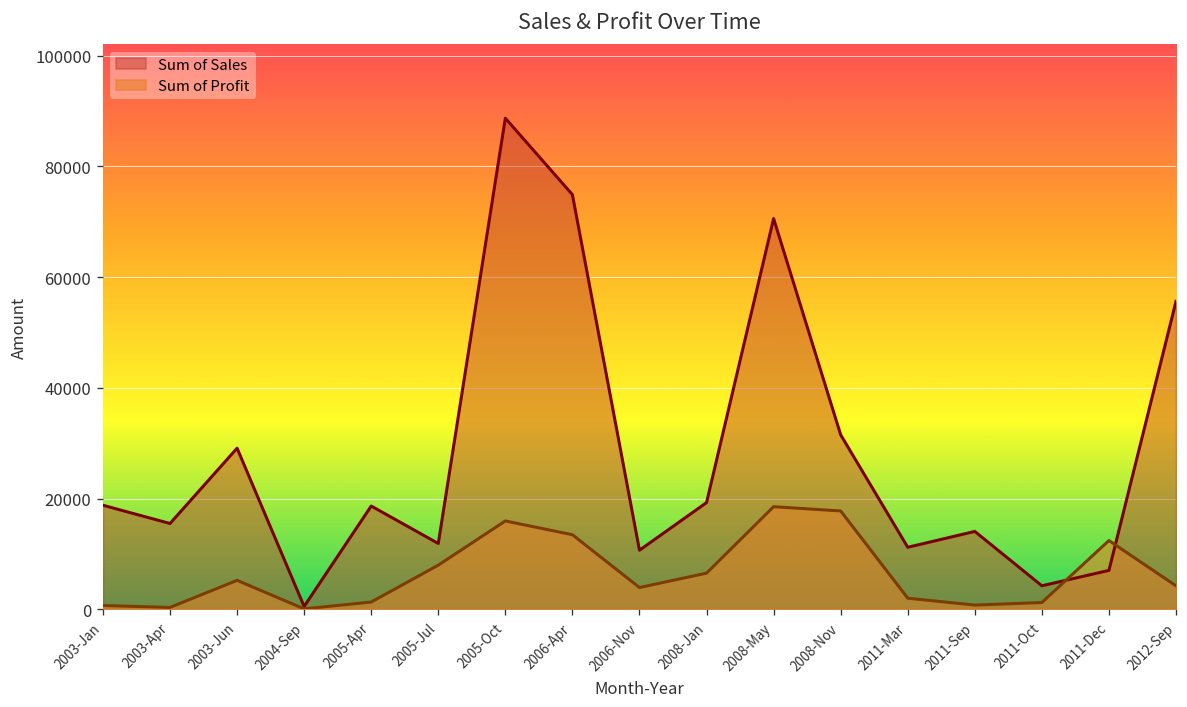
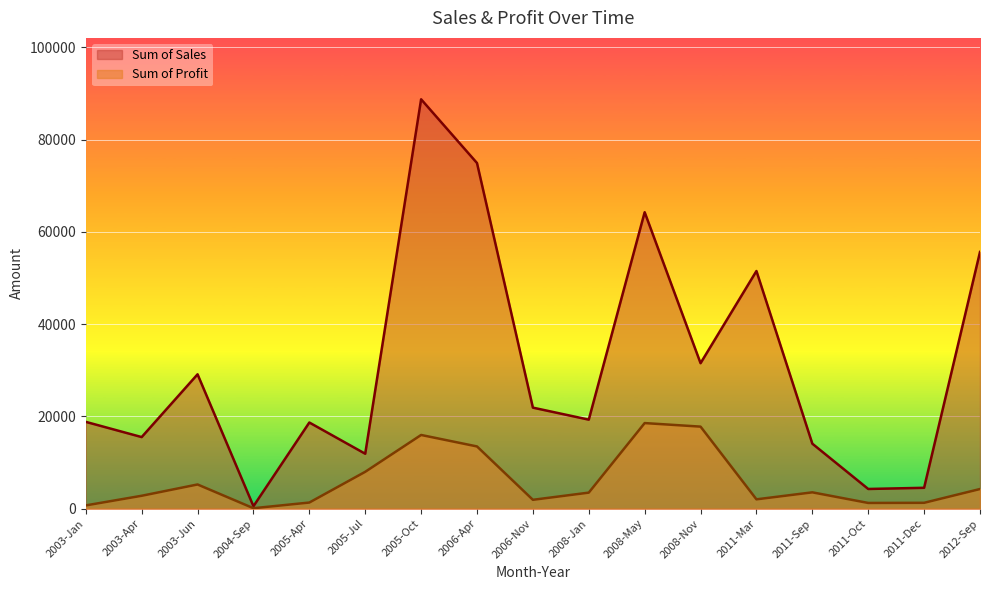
  {
    "Sum of Sales": {
      "2003-Jan": 19000,
      "2003-Apr": 16000,
      "2003-Jun": 29000,
      "2005-Apr": 19000,
      "2005-Jul": 12000,
      "2005-Oct": 89000,
      "2006-Apr": 75000,
-     "2006-Nov": 11000,
+     "2006-Nov": 22000,
      "2008-Jan": 19000,
-     "2008-May": 71000,
+     "2008-May": 64000,
      "2008-Nov": 32000,
-     "2011-Mar": 11000,
+     "2011-Mar": 52000,
      "2011-Sep": 14000,
      "2011-Oct": 4000,
-     "2011-Dec": 7000,
+     "2011-Dec": 5000,
      "2012-Sep": 56000
    },
    "Sum of Profit": {
      "2003-Jan": 1000,
-     "2003-Apr": 0,
+     "2003-Apr": 3000,
      "2003-Jun": 5000,
      "2005-Apr": 1000,
      "2005-Jul": 8000,
      "2005-Oct": 16000,
      "2006-Apr": 13000,
-     "2006-Nov": 4000,
-     "2008-Jan": 7000,
+     "2006-Nov": 2000,
+     "2008-Jan": 3000,
      "2008-May": 19000,
      "2008-Nov": 18000,
      "2011-Mar": 2000,
-     "2011-Sep": 1000,
+     "2011-Sep": 4000,
      "2011-Oct": 1000,
-     "2011-Dec": 12000,
+     "2011-Dec": 1000,
      "2012-Sep": 4000
    }
  }
